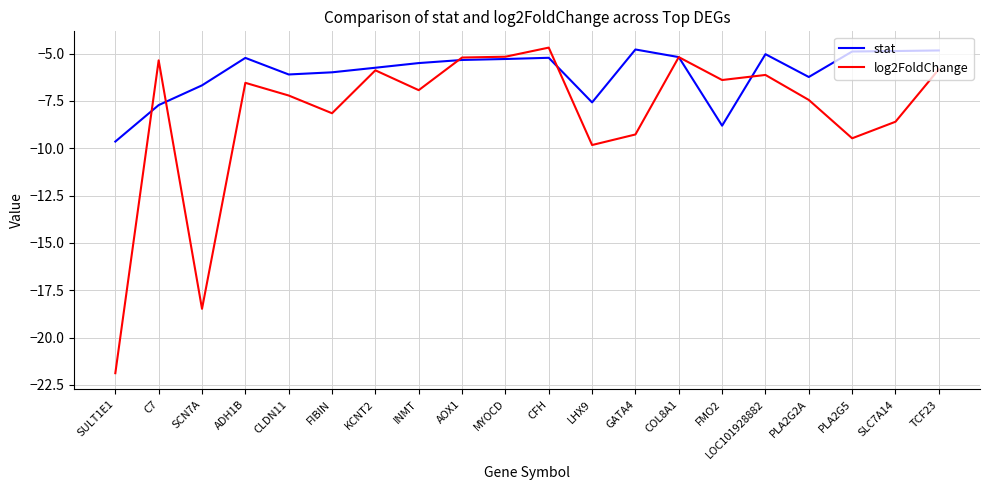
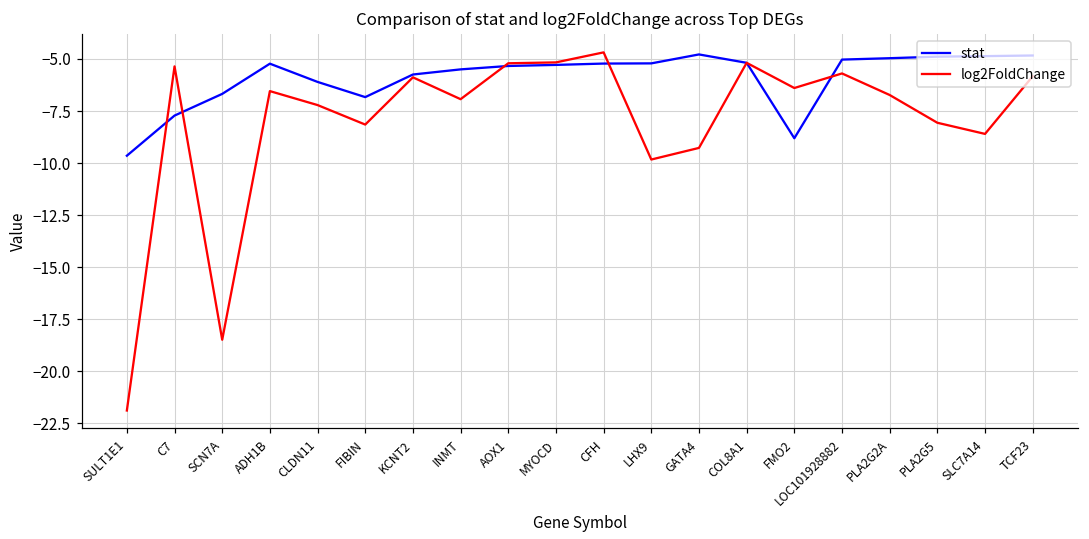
  {
    "stat": {
      "SULT1E1": -9.6,
      "C7": -7.7,
      "SCN7A": -6.7,
      "ADH1B": -5.2,
      "CLDN11": -6.1,
-     "FIBIN": -6.0,
+     "FIBIN": -6.8,
      "KCNT2": -5.7,
      "INMT": -5.5,
      "CFH": -5.2,
-     "LHX9": -7.6,
+     "LHX9": -5.2,
      "GATA4": -4.8,
      "FMO2": -8.8,
      "LOC101928882": -5.0,
-     "PLA2G2A": -6.2
+     "PLA2G2A": -5.0
    },
    "log2FoldChange": {
      "SULT1E1": -21.9,
      "C7": -5.4,
      "SCN7A": -18.5,
      "ADH1B": -6.5,
      "CLDN11": -7.2,
      "FIBIN": -8.1,
      "KCNT2": -5.9,
      "INMT": -6.9,
      "CFH": -4.7,
      "LHX9": -9.8,
      "GATA4": -9.3,
      "FMO2": -6.4,
-     "LOC101928882": -6.1,
-     "PLA2G2A": -7.4,
-     "PLA2G5": -9.5,
+     "LOC101928882": -5.7,
+     "PLA2G2A": -6.7,
+     "PLA2G5": -8.1,
      "SLC7A14": -8.6
    }
  }
